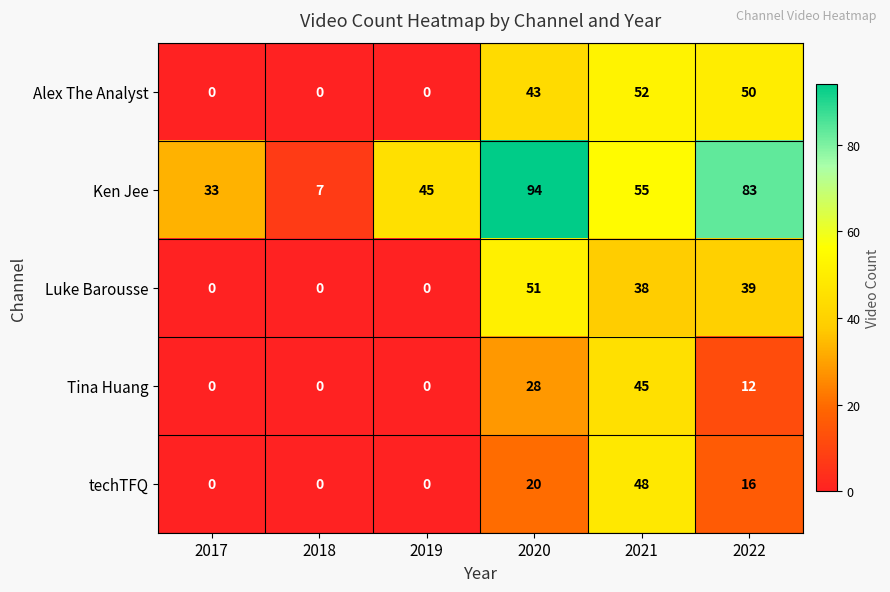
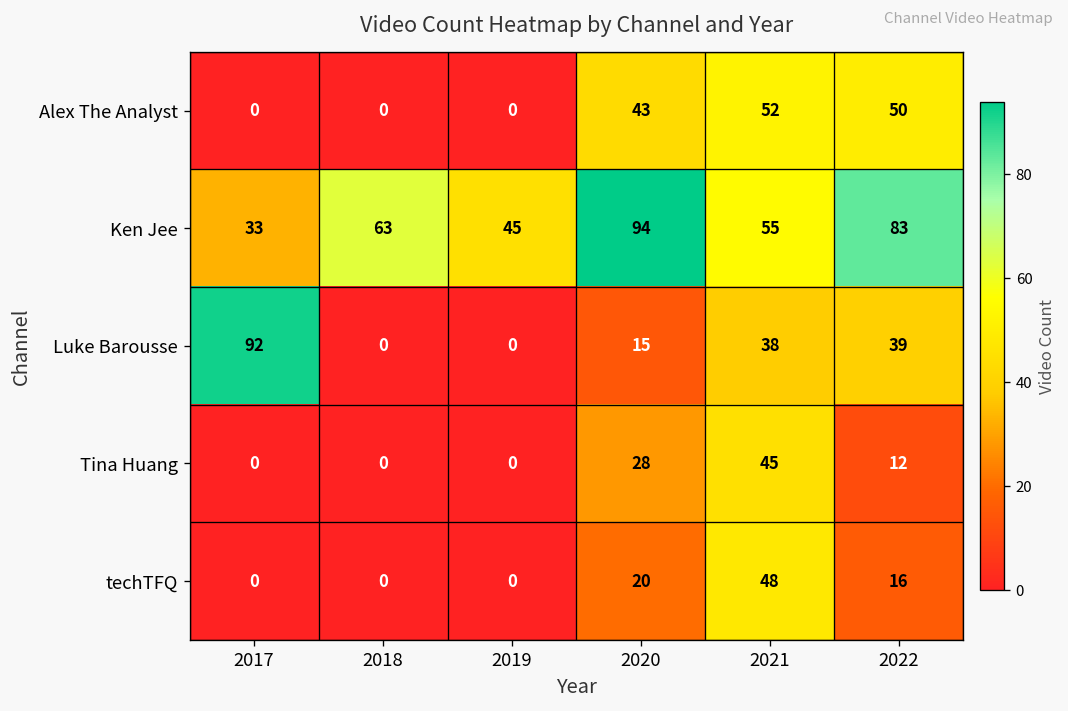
  {
    "Alex The Analyst": {
      "2017": 0,
      "2018": 0,
      "2019": 0,
      "2020": 43,
      "2021": 52,
      "2022": 50
    },
    "Ken Jee": {
      "2017": 33,
-     "2018": 7,
+     "2018": 63,
      "2019": 45,
      "2020": 94,
      "2021": 55,
      "2022": 83
    },
    "Luke Barousse": {
-     "2017": 0,
+     "2017": 92,
      "2018": 0,
      "2019": 0,
-     "2020": 51,
+     "2020": 15,
      "2021": 38,
      "2022": 39
    },
    "Tina Huang": {
      "2017": 0,
      "2018": 0,
      "2019": 0,
      "2020": 28,
      "2021": 45,
      "2022": 12
    },
    "techTFQ": {
      "2017": 0,
      "2018": 0,
      "2019": 0,
      "2020": 20,
      "2021": 48,
      "2022": 16
    }
  }
